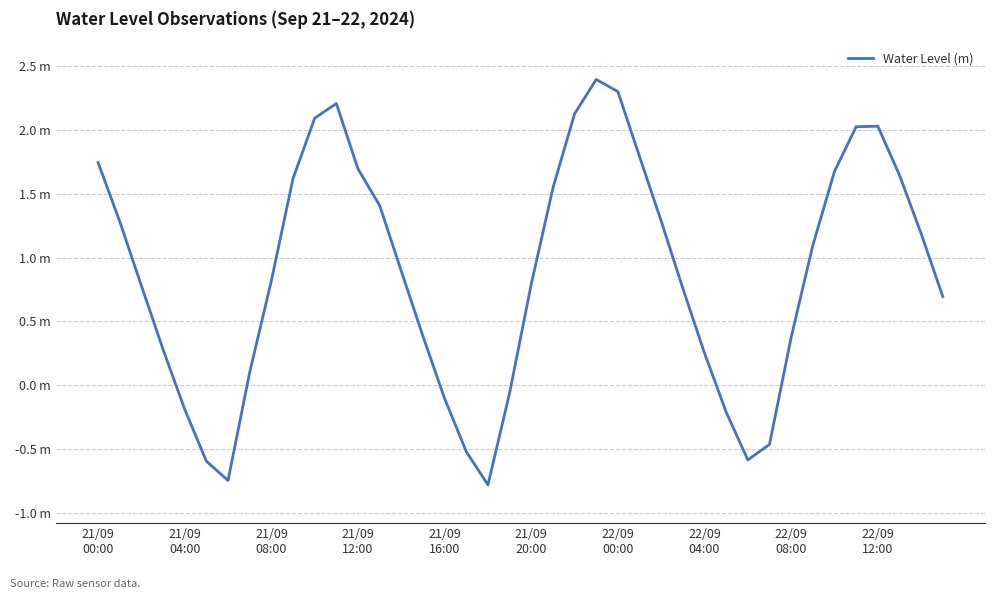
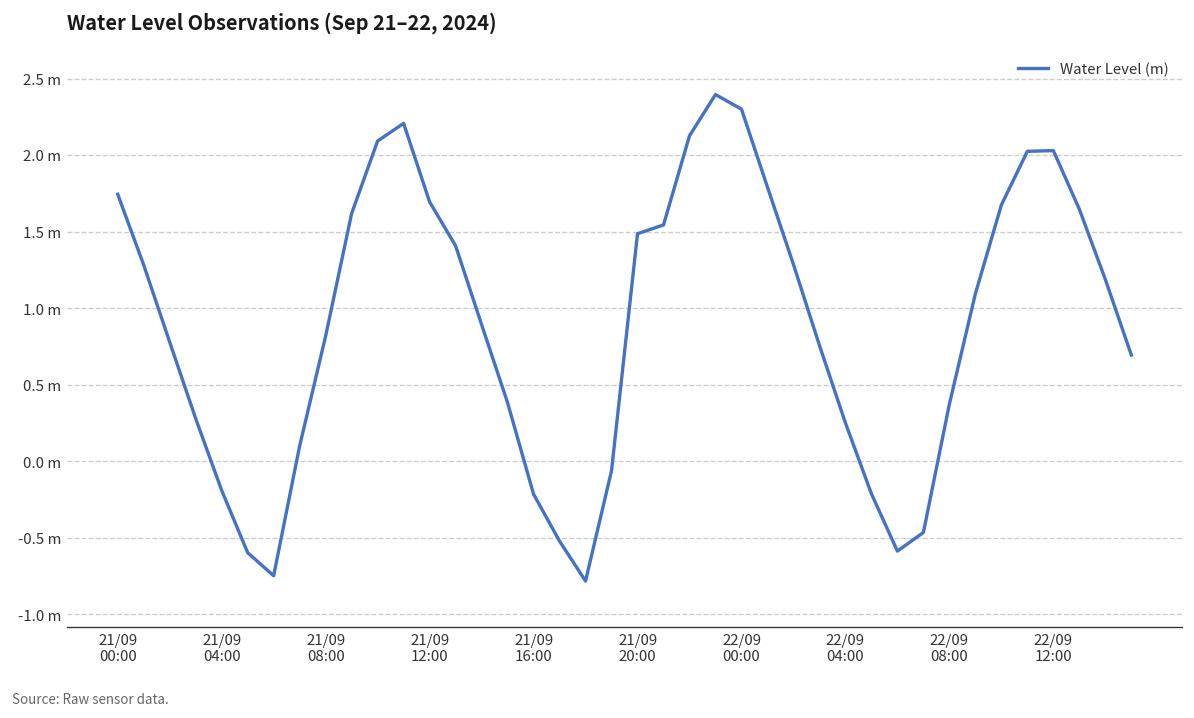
  {
    "21/09 00:00": "1.74 m",
    "21/09 04:00": "-0.19 m",
    "21/09 08:00": "0.82 m",
    "21/09 12:00": "1.69 m",
-   "21/09 16:00": "-0.11 m",
-   "21/09 20:00": "0.79 m",
+   "21/09 16:00": "-0.22 m",
+   "21/09 20:00": "1.49 m",
    "22/09 00:00": "2.30 m",
    "22/09 04:00": "0.25 m",
    "22/09 08:00": "0.37 m",
    "22/09 12:00": "2.03 m"
  }
